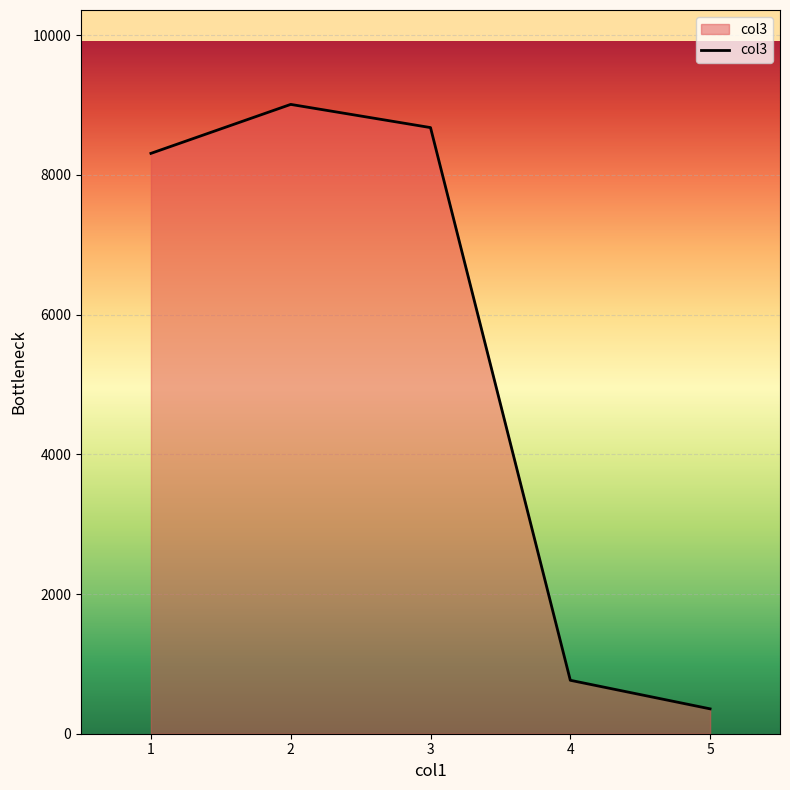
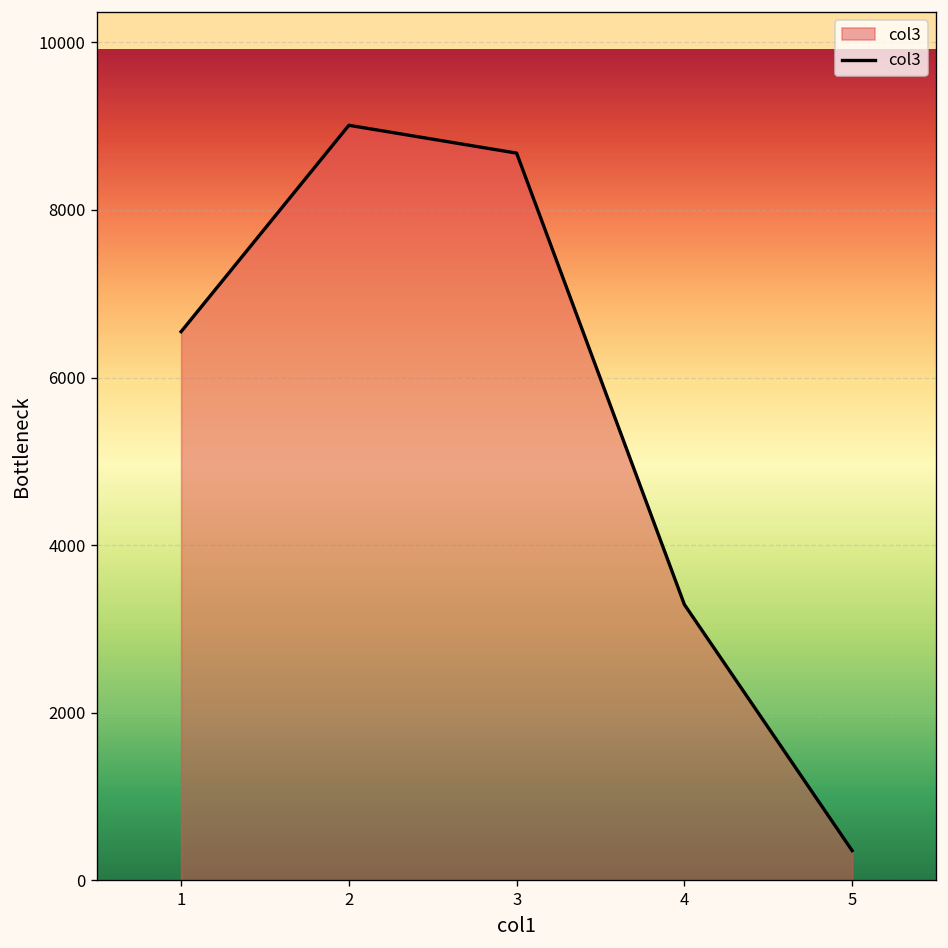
  {
-   "1": 8300,
+   "1": 6500,
    "2": 9000,
    "3": 8700,
-   "4": 800,
+   "4": 3300,
    "5": 400
  }
